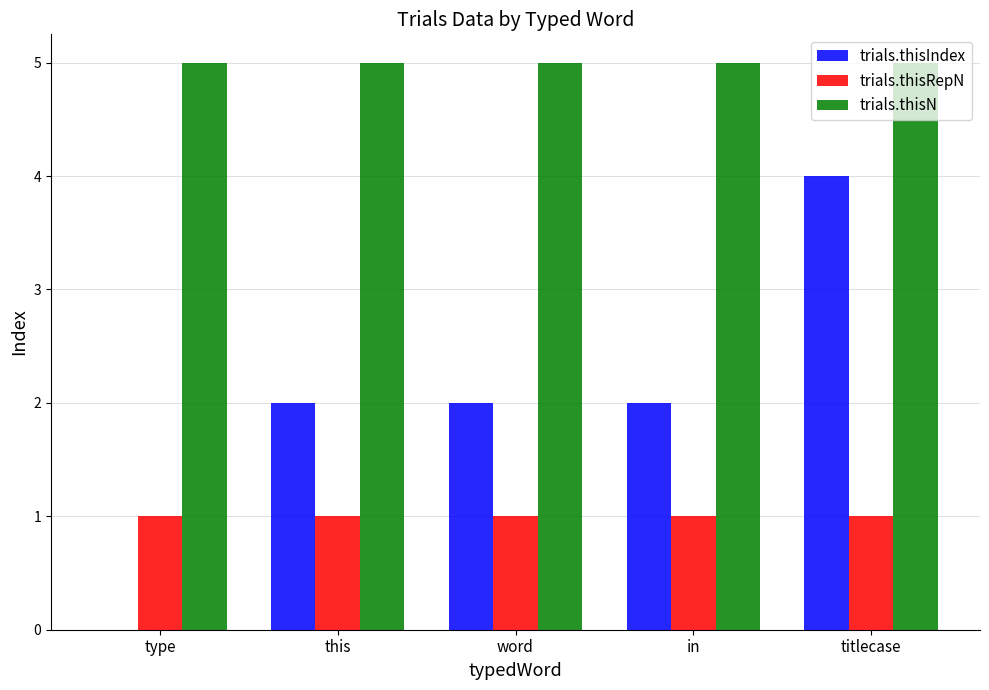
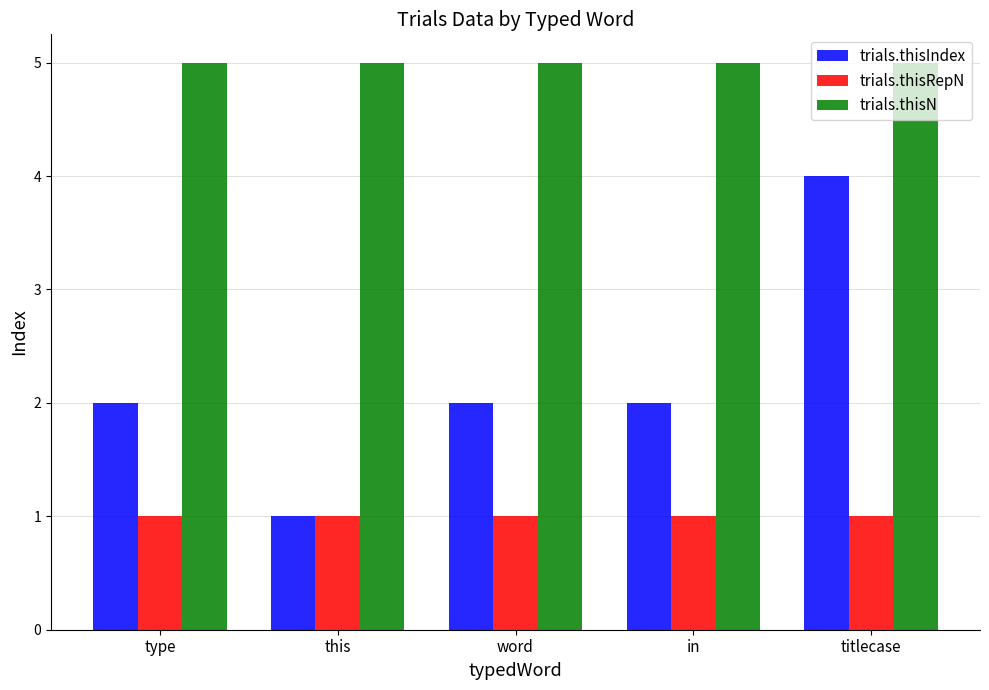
  {
    "trials.thisIndex": {
-     "type": 0,
-     "this": 2,
+     "type": 2,
+     "this": 1,
      "word": 2,
      "in": 2,
      "titlecase": 4
    },
    "trials.thisRepN": {
      "type": 1,
      "this": 1,
      "word": 1,
      "in": 1,
      "titlecase": 1
    },
    "trials.thisN": {
      "type": 5,
      "this": 5,
      "word": 5,
      "in": 5
    }
  }
